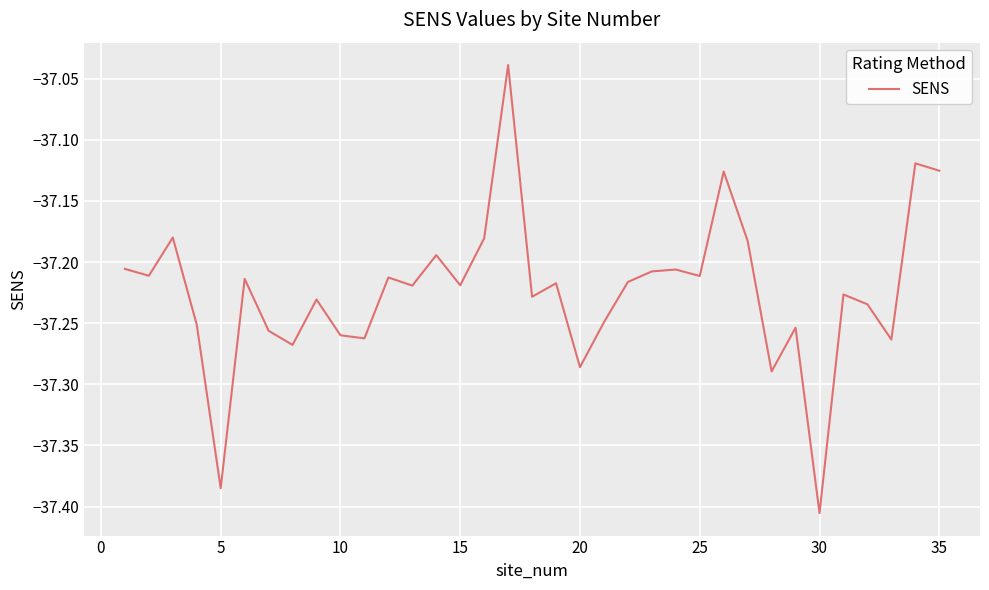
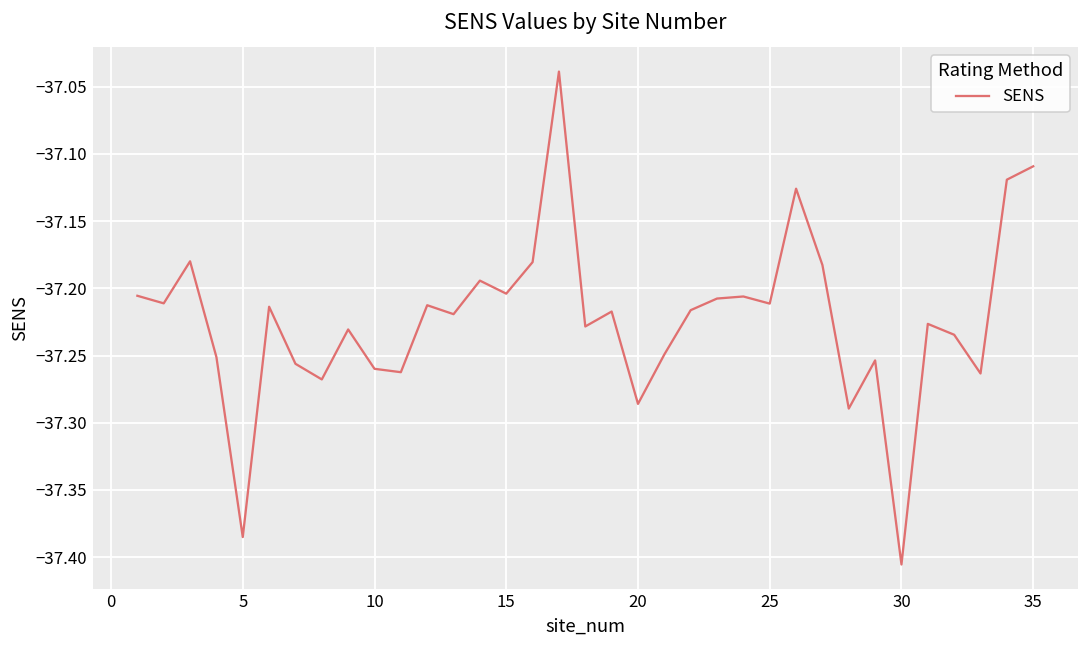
  {
    "5": -37.385,
    "10": -37.260,
-   "15": -37.219,
+   "15": -37.204,
    "20": -37.286,
    "25": -37.211,
    "30": -37.405,
-   "35": -37.125
+   "35": -37.109
  }
